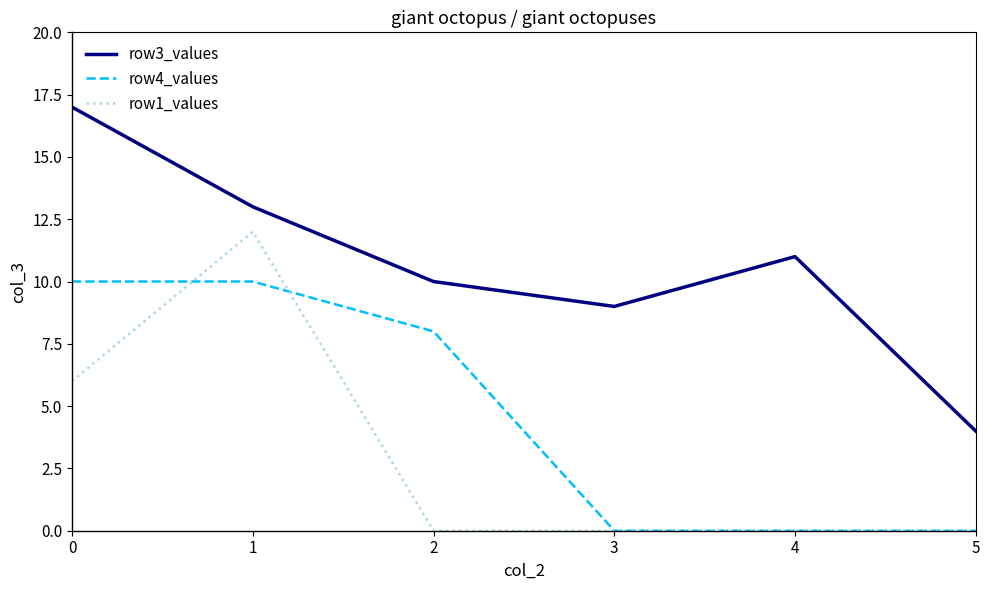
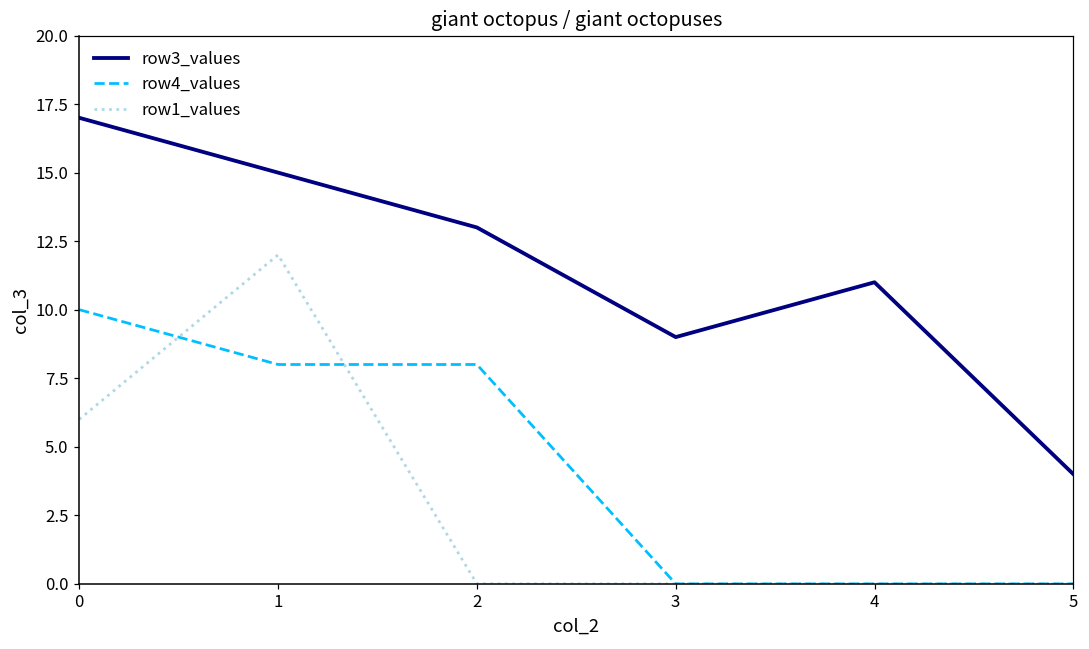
  {
    "row3_values": {
      "0": 17,
-     "1": 13,
-     "2": 10,
+     "1": 15,
+     "2": 13,
      "3": 9,
      "4": 11,
      "5": 4
    },
    "row4_values": {
      "0": 10,
-     "1": 10,
+     "1": 8,
      "2": 8
    },
    "row1_values": {
      "0": 6,
      "1": 12,
      "2": 0
    }
  }
